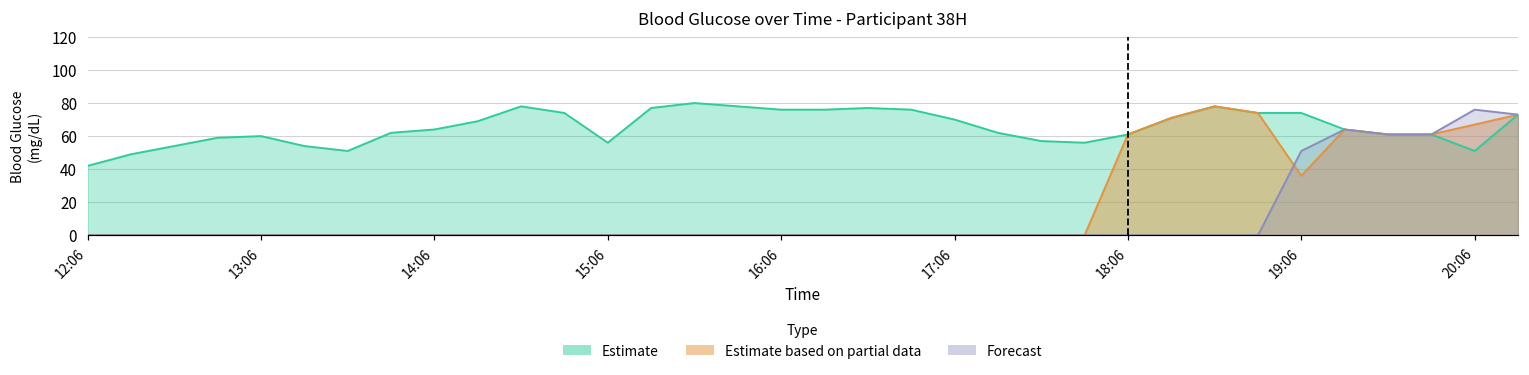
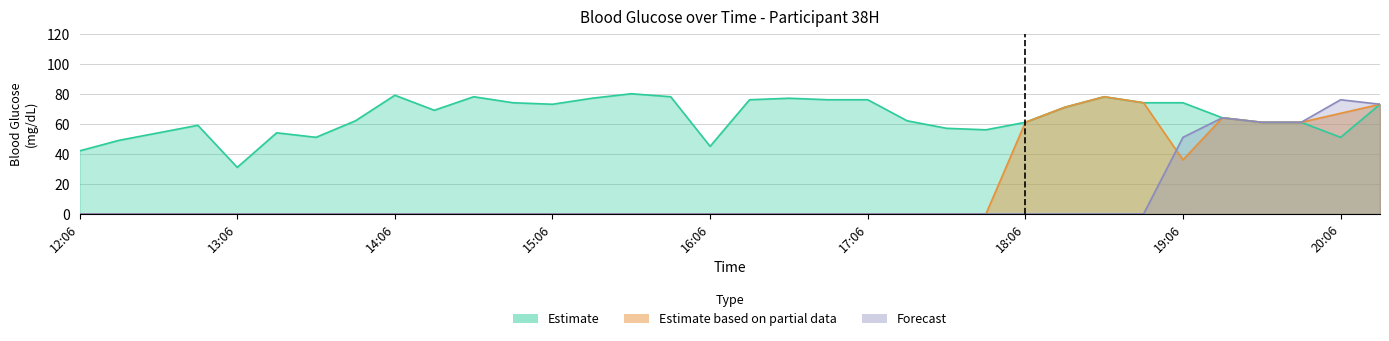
  {
    "Estimate": {
      "12:06": 42,
-     "13:06": 60,
-     "14:06": 64,
-     "15:06": 56,
-     "16:06": 76,
-     "17:06": 70,
+     "13:06": 31,
+     "14:06": 79,
+     "15:06": 73,
+     "16:06": 45,
+     "17:06": 76,
      "19:06": 74,
      "20:06": 51
    },
    "Estimate based on partial data": {
      "19:06": 36,
      "20:06": 67
    },
    "Forecast": {
      "18:06": 0,
      "19:06": 51,
      "20:06": 76
    }
  }
